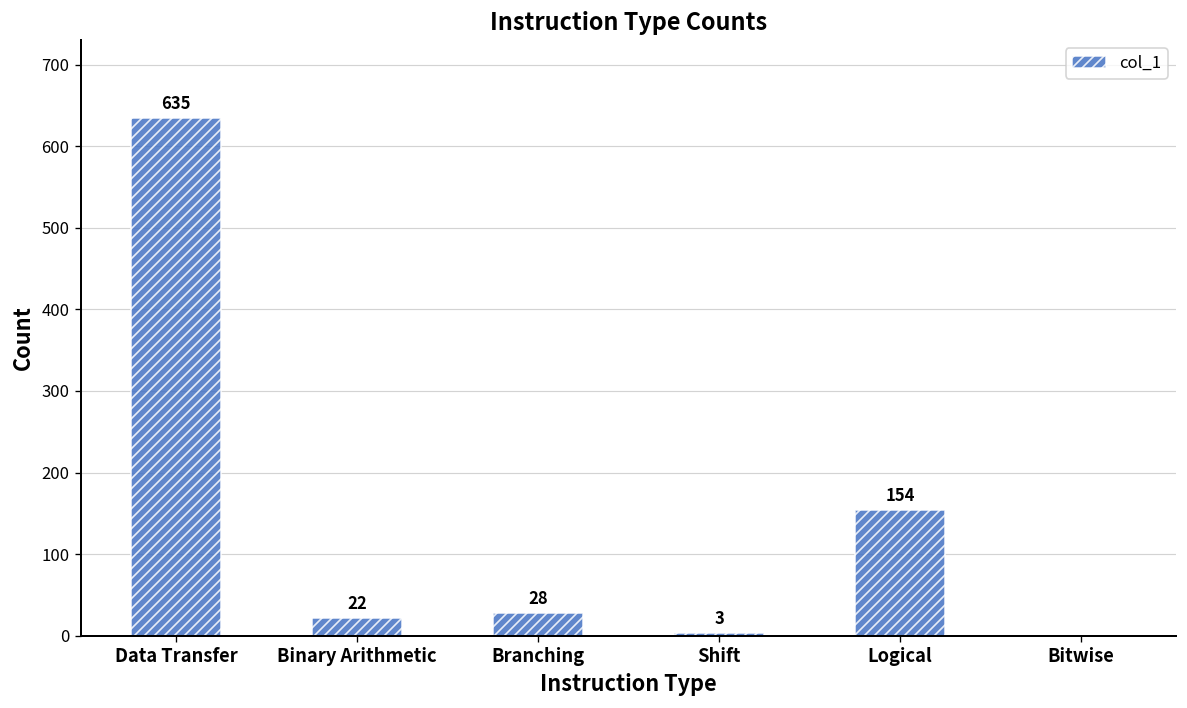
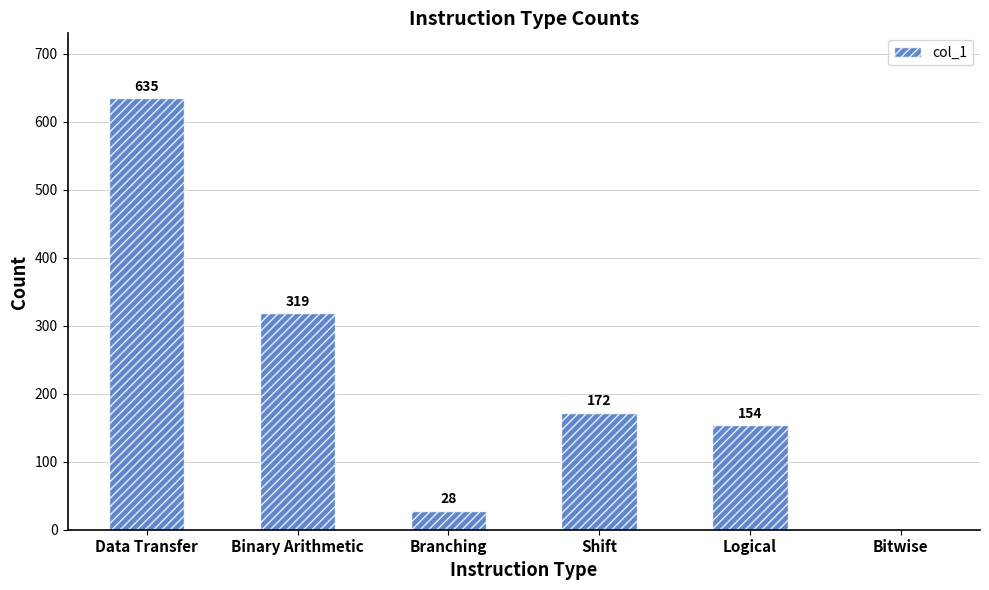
  {
    "Data Transfer": 635,
-   "Binary Arithmetic": 22,
+   "Binary Arithmetic": 319,
    "Branching": 28,
-   "Shift": 3,
+   "Shift": 172,
    "Logical": 154
  }
